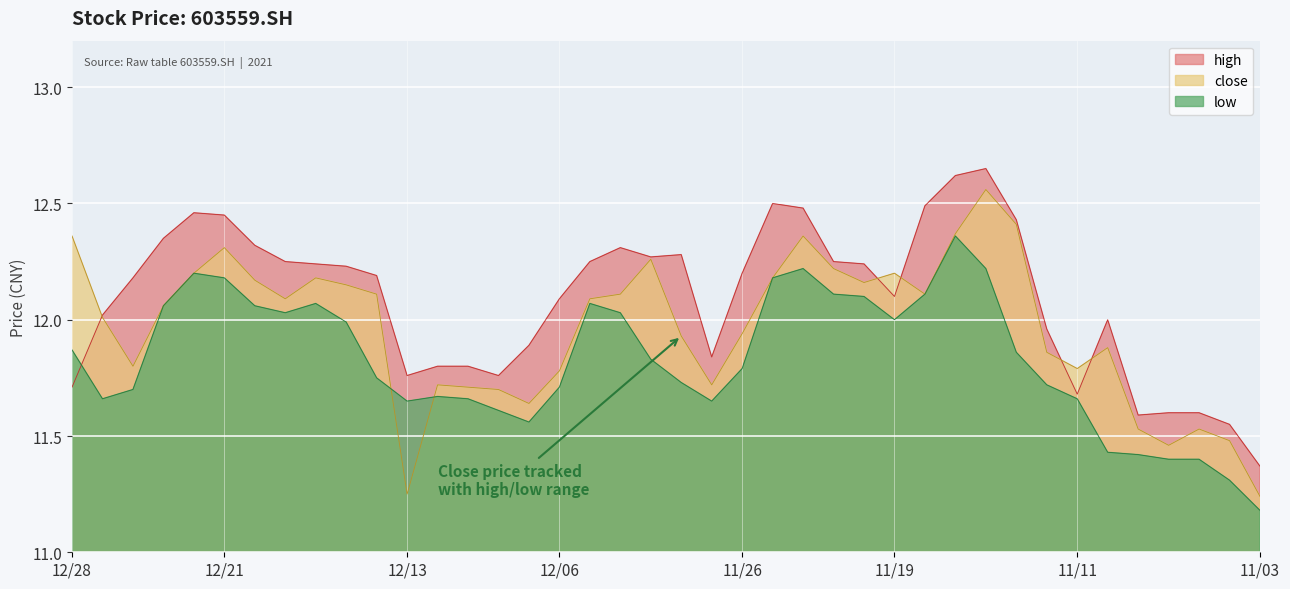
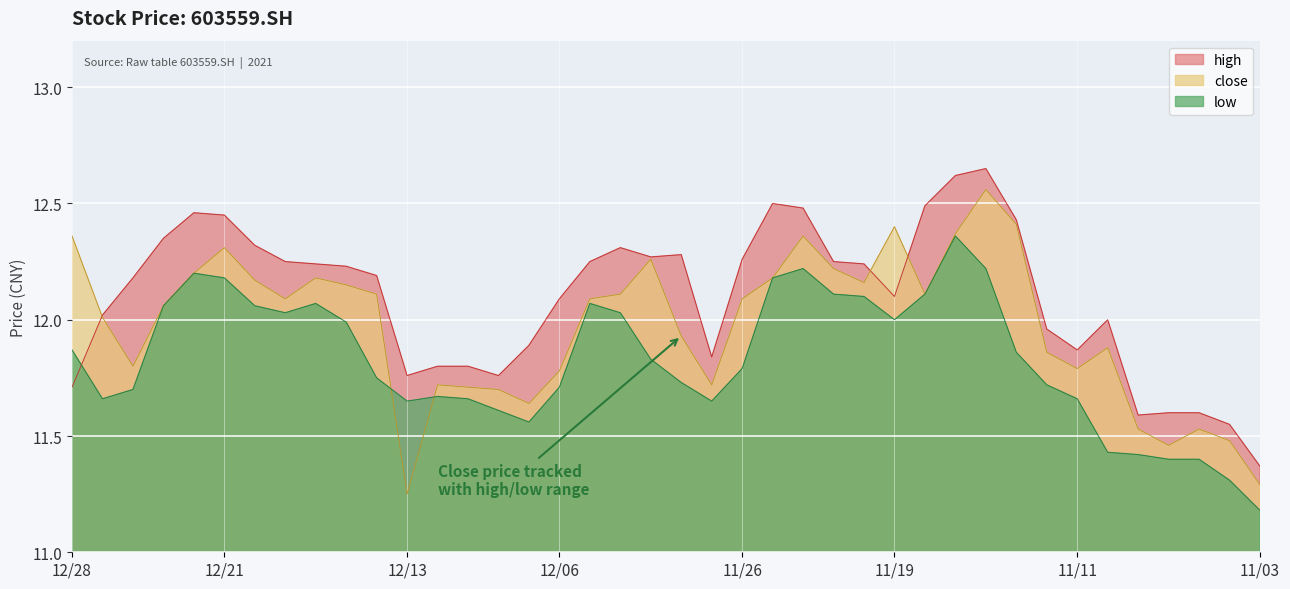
  {
    "high": {
      "12/28": 11.71,
      "12/21": 12.45,
      "12/13": 11.76,
      "12/06": 12.09,
-     "11/26": 12.20,
+     "11/26": 12.26,
      "11/19": 12.10,
-     "11/11": 11.68,
+     "11/11": 11.87,
      "11/03": 11.37
    },
    "close": {
      "12/28": 12.36,
      "12/21": 12.31,
      "12/13": 11.25,
      "12/06": 11.78,
-     "11/26": 11.94,
-     "11/19": 12.2,
+     "11/26": 12.09,
+     "11/19": 12.4,
      "11/11": 11.79,
-     "11/03": 11.24
+     "11/03": 11.29
    },
    "low": {
      "12/28": 11.87,
      "12/21": 12.18,
      "12/13": 11.65,
      "12/06": 11.71,
      "11/26": 11.79,
      "11/19": 12.00,
      "11/11": 11.66,
      "11/03": 11.18
    }
  }
